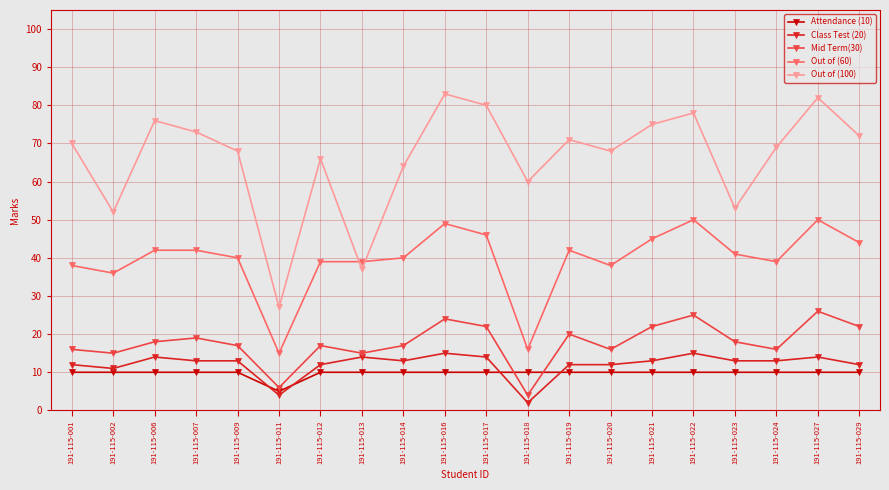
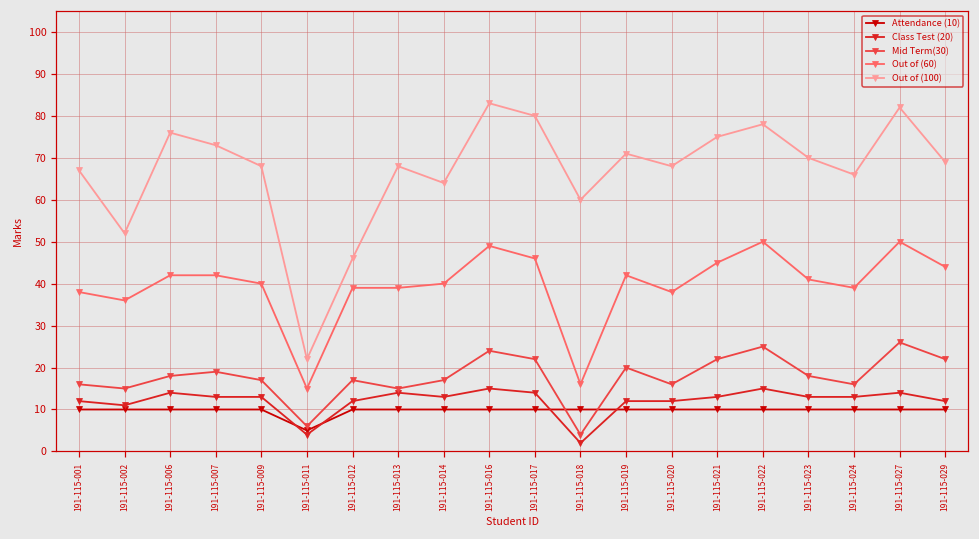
  {
    "Out of (100)": {
-     "191-115-001": 70,
+     "191-115-001": 67,
      "191-115-002": 52,
      "191-115-006": 76,
      "191-115-007": 73,
      "191-115-009": 68,
-     "191-115-011": 27,
-     "191-115-012": 66,
-     "191-115-013": 37,
+     "191-115-011": 22,
+     "191-115-012": 46,
+     "191-115-013": 68,
      "191-115-014": 64,
      "191-115-016": 83,
      "191-115-017": 80,
      "191-115-018": 60,
      "191-115-019": 71,
      "191-115-020": 68,
      "191-115-021": 75,
      "191-115-022": 78,
-     "191-115-023": 53,
-     "191-115-024": 69,
+     "191-115-023": 70,
+     "191-115-024": 66,
      "191-115-027": 82,
-     "191-115-029": 72
+     "191-115-029": 69
    }
  }
